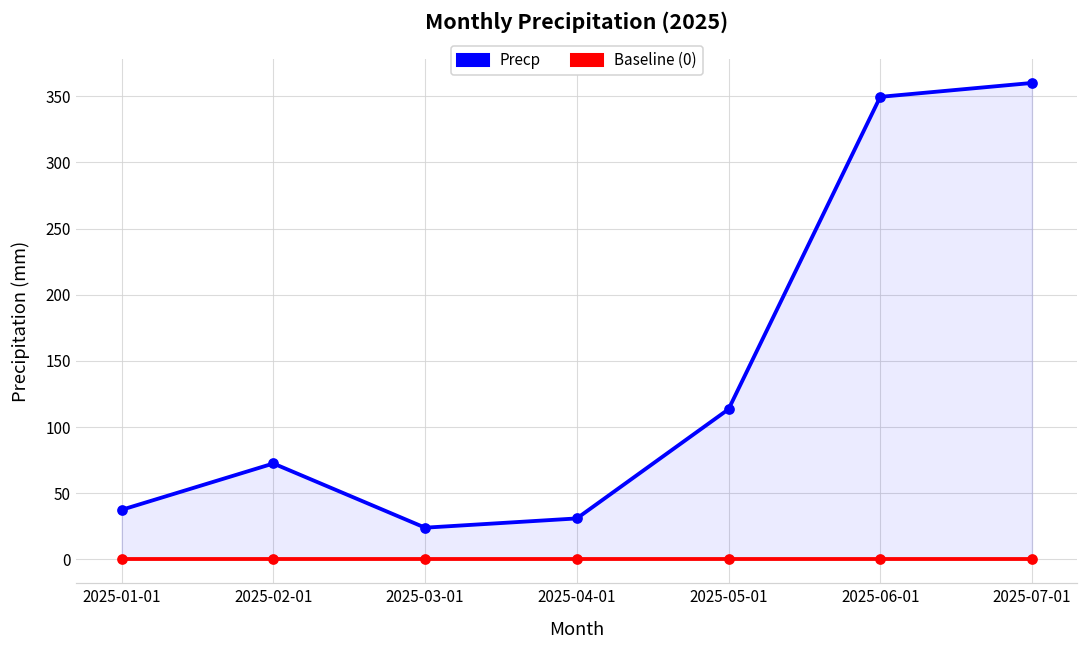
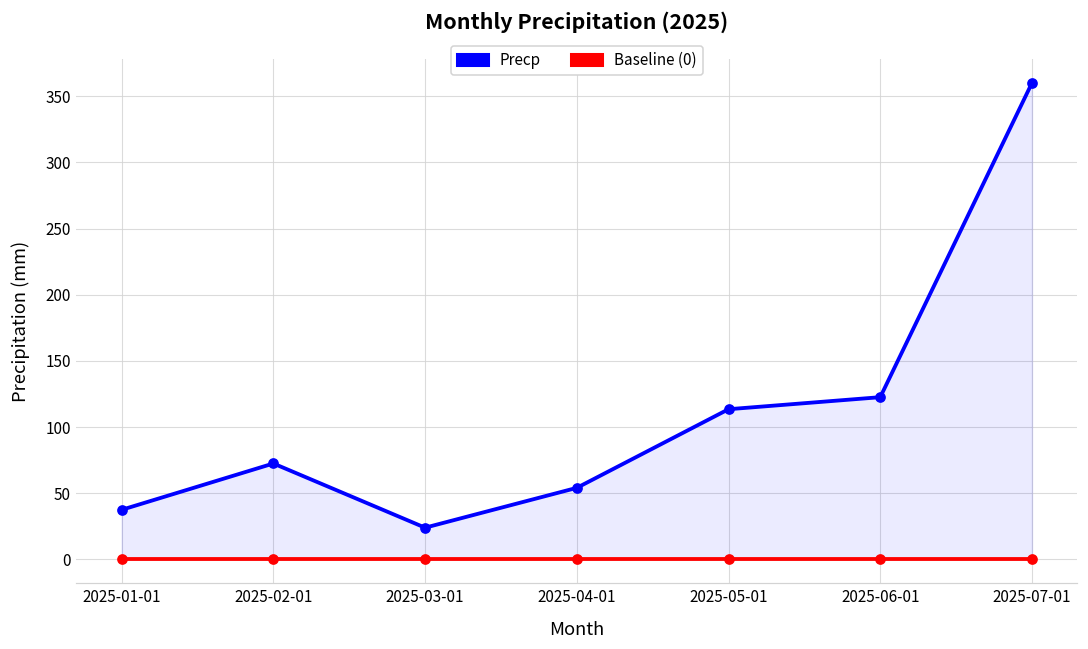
  {
    "Precp": {
      "2025-01-01": 38,
      "2025-02-01": 73,
      "2025-03-01": 24,
-     "2025-04-01": 31,
+     "2025-04-01": 54,
      "2025-05-01": 114,
-     "2025-06-01": 350,
+     "2025-06-01": 123,
      "2025-07-01": 360
    },
    "Baseline (0)": {
      "2025-01-01": 0,
      "2025-02-01": 0,
      "2025-03-01": 0,
      "2025-04-01": 0,
      "2025-05-01": 0,
      "2025-06-01": 0,
      "2025-07-01": 0
    }
  }
